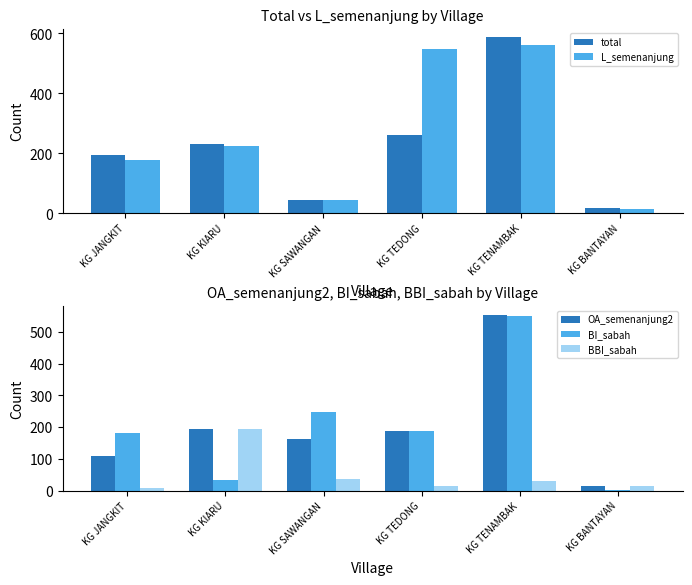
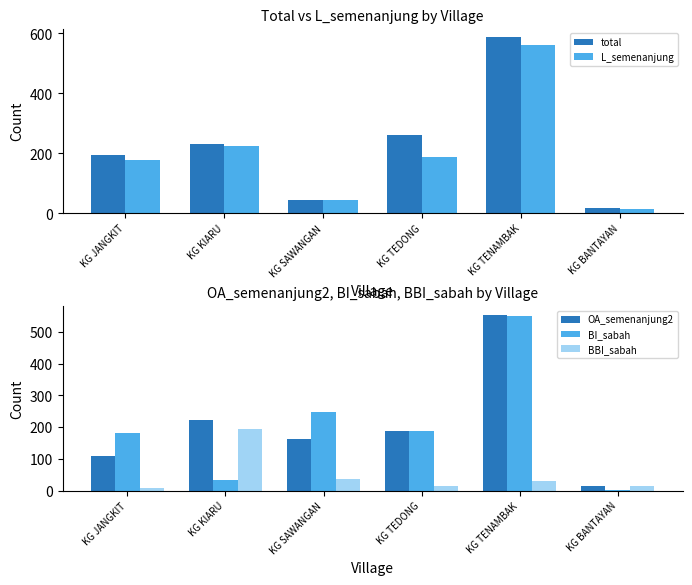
  {
    "Total vs L_semenanjung by Village": {
      "total": {
        "KG JANGKIT": 200,
        "KG KIARU": 230,
        "KG SAWANGAN": 50,
        "KG TEDONG": 260,
        "KG TENAMBAK": 590,
        "KG BANTAYAN": 20
      },
      "L_semenanjung": {
        "KG JANGKIT": 180,
        "KG KIARU": 220,
        "KG SAWANGAN": 50,
-       "KG TEDONG": 550,
+       "KG TEDONG": 190,
        "KG TENAMBAK": 560,
        "KG BANTAYAN": 20
      }
    },
    "OA_semenanjung2, BI_sabah, BBI_sabah by Village": {
      "OA_semenanjung2": {
        "KG JANGKIT": 110,
-       "KG KIARU": 190,
+       "KG KIARU": 220,
        "KG SAWANGAN": 160,
        "KG TEDONG": 190,
        "KG TENAMBAK": 560,
        "KG BANTAYAN": 20
      },
      "BI_sabah": {
        "KG JANGKIT": 180,
        "KG KIARU": 30,
        "KG SAWANGAN": 250,
        "KG TEDONG": 190,
        "KG TENAMBAK": 550
      },
      "BBI_sabah": {
        "KG JANGKIT": 10,
        "KG KIARU": 190,
        "KG SAWANGAN": 40,
        "KG TEDONG": 10,
        "KG TENAMBAK": 30,
        "KG BANTAYAN": 10
      }
    }
  }
